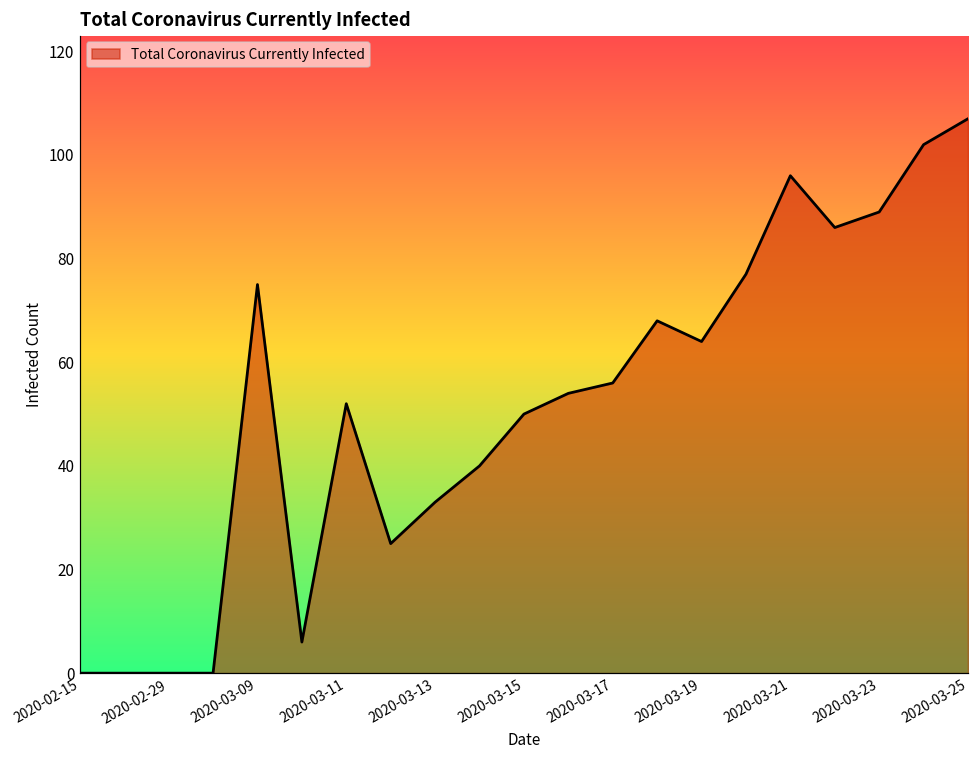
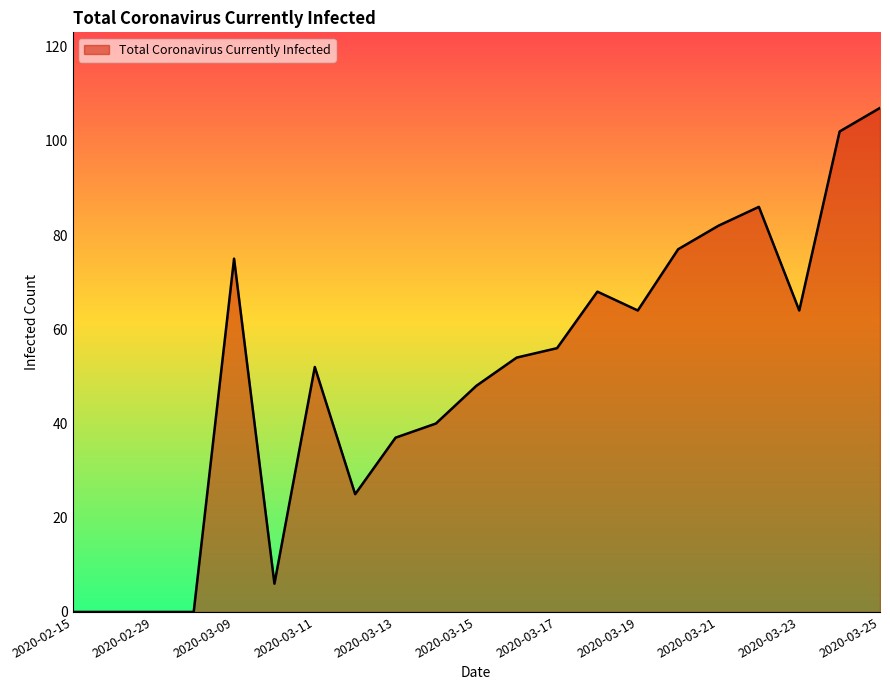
  {
    "2020-02-15": 0,
    "2020-02-29": 0,
    "2020-03-09": 75,
    "2020-03-11": 52,
-   "2020-03-13": 33,
-   "2020-03-15": 50,
+   "2020-03-13": 37,
+   "2020-03-15": 48,
    "2020-03-17": 56,
    "2020-03-19": 64,
-   "2020-03-21": 96,
-   "2020-03-23": 89,
+   "2020-03-21": 82,
+   "2020-03-23": 64,
    "2020-03-25": 107
  }
